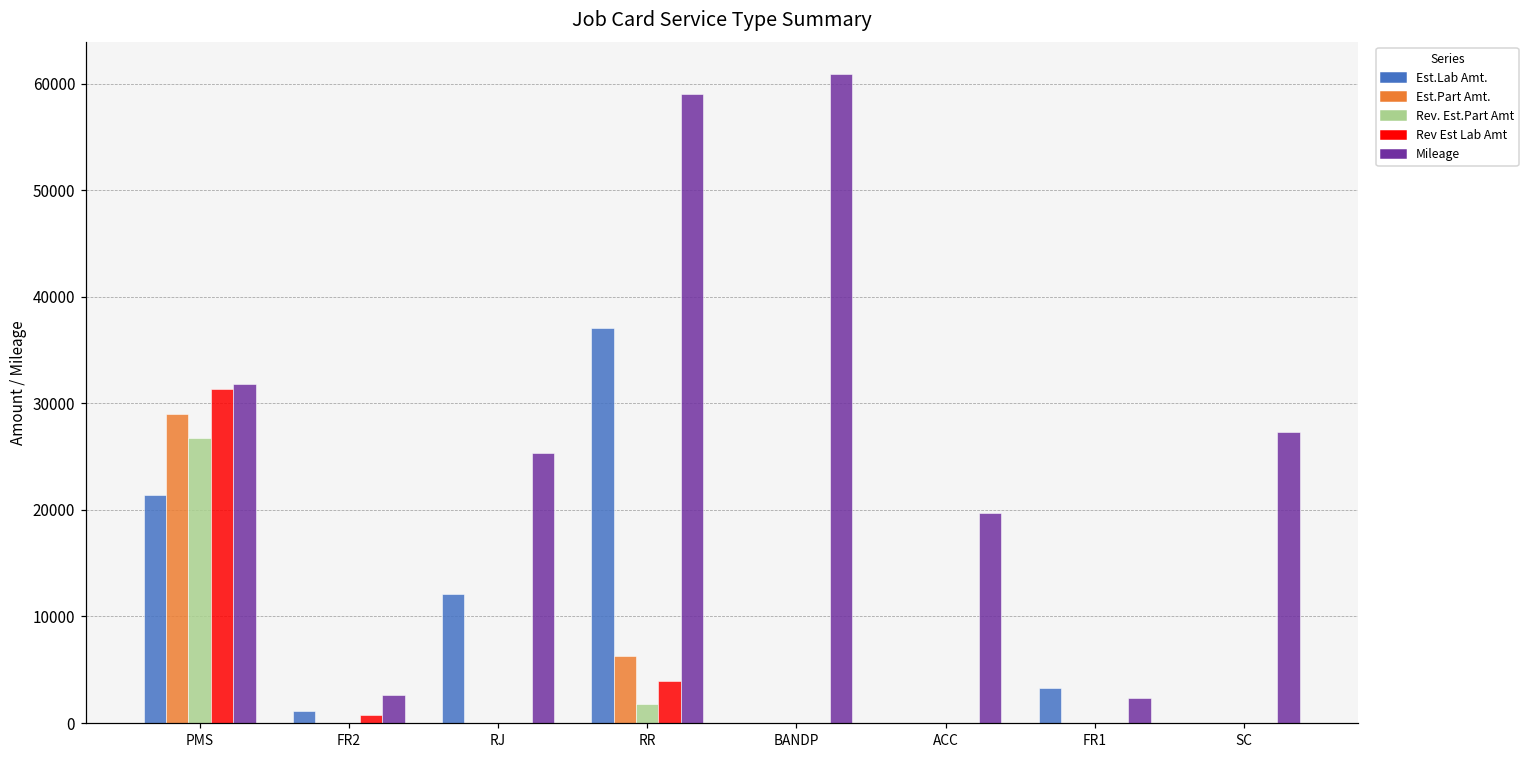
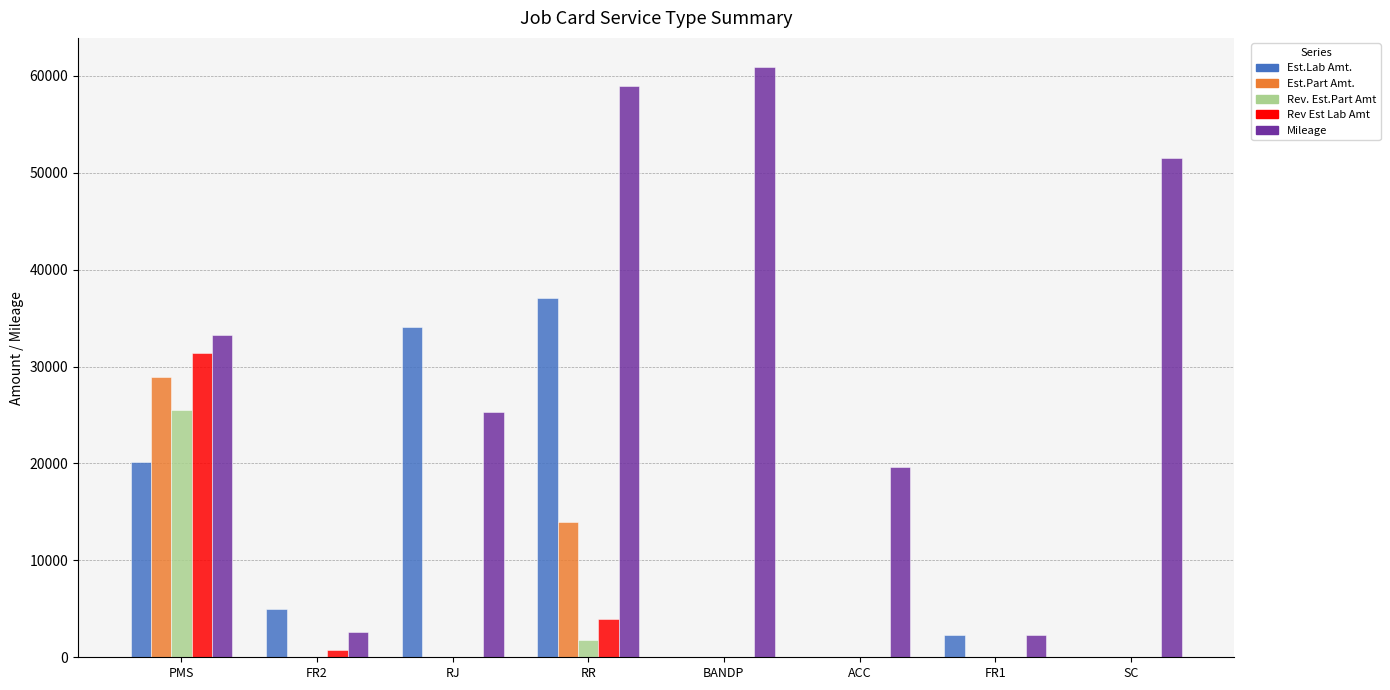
  {
    "Est.Lab Amt.": {
-     "PMS": 21000,
-     "FR2": 1000,
-     "RJ": 12000,
+     "PMS": 20000,
+     "FR2": 5000,
+     "RJ": 34000,
      "RR": 37000,
      "BANDP": 0,
      "ACC": 0,
-     "FR1": 3000,
+     "FR1": 2000,
      "SC": 0
    },
    "Est.Part Amt.": {
      "PMS": 29000,
      "FR2": 0,
      "RJ": 0,
-     "RR": 6000,
+     "RR": 14000,
      "BANDP": 0,
      "ACC": 0,
      "FR1": 0,
      "SC": 0
    },
    "Rev. Est.Part Amt": {
-     "PMS": 27000,
+     "PMS": 26000,
      "FR2": 0,
      "RJ": 0,
      "RR": 2000,
      "BANDP": 0,
      "ACC": 0,
      "FR1": 0,
      "SC": 0
    },
    "Rev Est Lab Amt": {
      "PMS": 31000,
      "FR2": 1000,
      "RJ": 0,
      "RR": 4000,
      "BANDP": 0,
      "ACC": 0,
      "FR1": 0,
      "SC": 0
    },
    "Mileage": {
-     "PMS": 32000,
+     "PMS": 33000,
      "FR2": 3000,
      "RJ": 25000,
      "RR": 59000,
      "BANDP": 61000,
      "ACC": 20000,
      "FR1": 2000,
-     "SC": 27000
+     "SC": 52000
    }
  }
